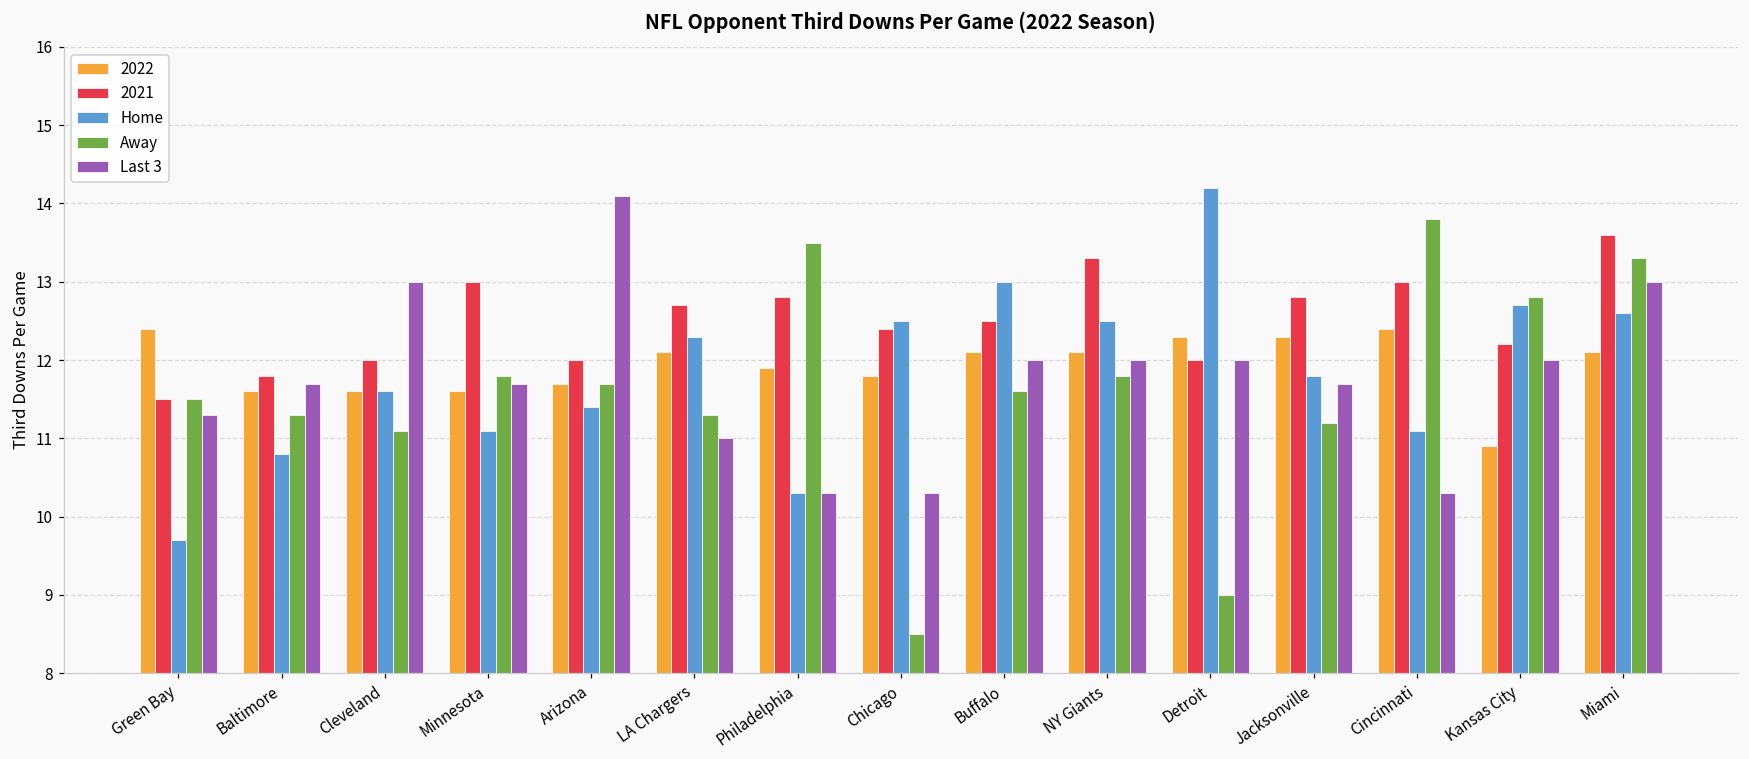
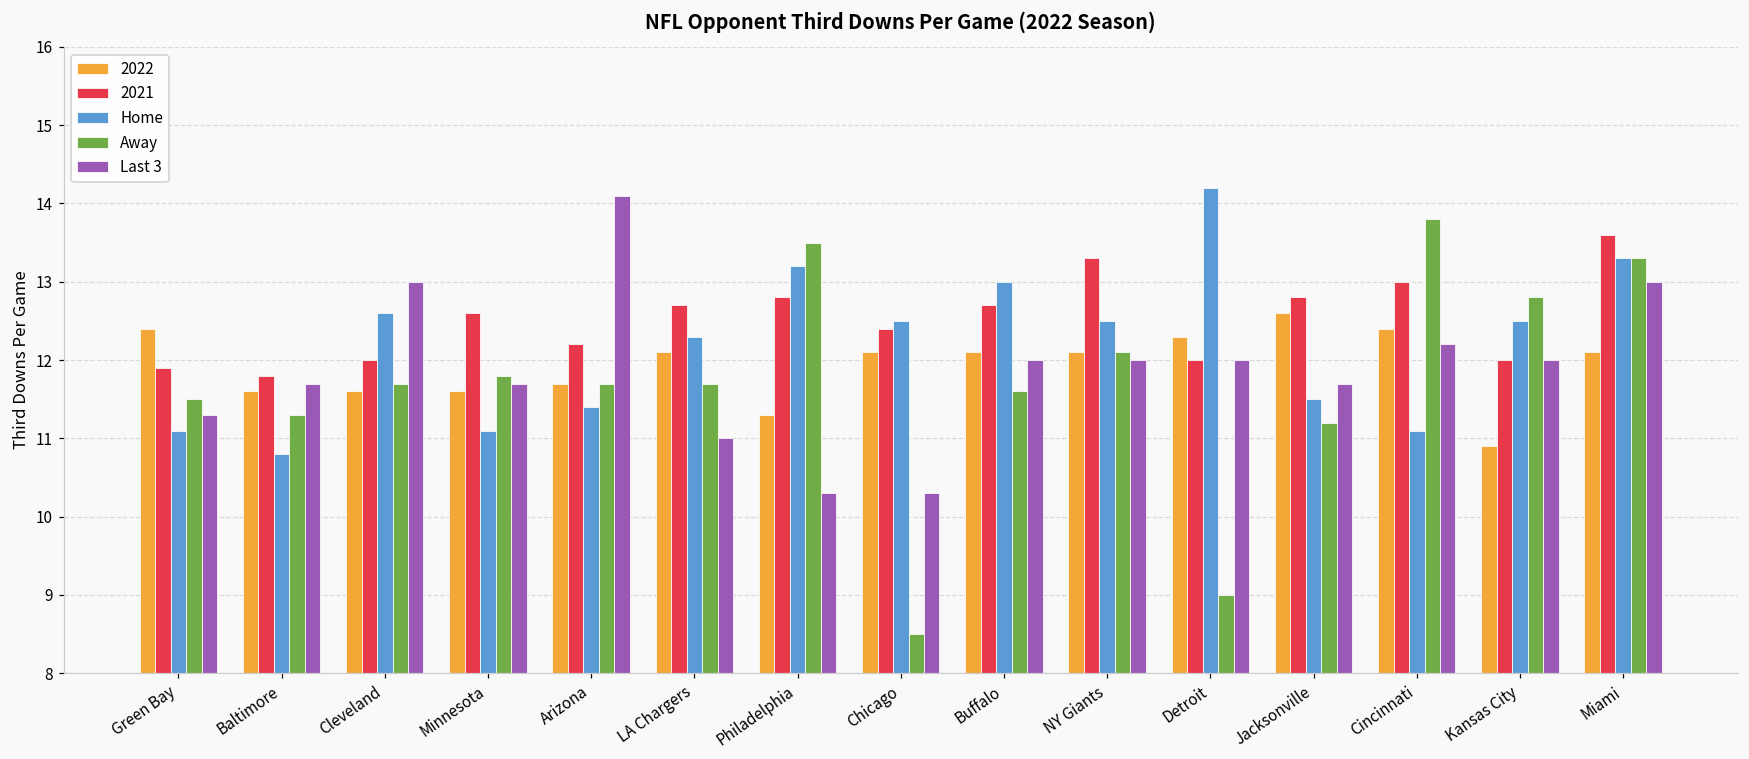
  {
    "2022": {
      "Green Bay": 12.4,
      "Baltimore": 11.6,
      "Cleveland": 11.6,
      "Minnesota": 11.6,
      "Arizona": 11.7,
      "LA Chargers": 12.1,
-     "Philadelphia": 11.9,
-     "Chicago": 11.8,
+     "Philadelphia": 11.3,
+     "Chicago": 12.1,
      "Buffalo": 12.1,
      "NY Giants": 12.1,
      "Detroit": 12.3,
-     "Jacksonville": 12.3,
+     "Jacksonville": 12.6,
      "Cincinnati": 12.4,
      "Kansas City": 10.9,
      "Miami": 12.1
    },
    "2021": {
-     "Green Bay": 11.5,
+     "Green Bay": 11.9,
      "Baltimore": 11.8,
      "Cleveland": 12.0,
-     "Minnesota": 13.0,
-     "Arizona": 12.0,
+     "Minnesota": 12.6,
+     "Arizona": 12.2,
      "LA Chargers": 12.7,
      "Philadelphia": 12.8,
      "Chicago": 12.4,
-     "Buffalo": 12.5,
+     "Buffalo": 12.7,
      "NY Giants": 13.3,
      "Detroit": 12.0,
      "Jacksonville": 12.8,
      "Cincinnati": 13.0,
-     "Kansas City": 12.2,
+     "Kansas City": 12.0,
      "Miami": 13.6
    },
    "Home": {
-     "Green Bay": 9.7,
+     "Green Bay": 11.1,
      "Baltimore": 10.8,
-     "Cleveland": 11.6,
+     "Cleveland": 12.6,
      "Minnesota": 11.1,
      "Arizona": 11.4,
      "LA Chargers": 12.3,
-     "Philadelphia": 10.3,
+     "Philadelphia": 13.2,
      "Chicago": 12.5,
      "Buffalo": 13.0,
      "NY Giants": 12.5,
      "Detroit": 14.2,
-     "Jacksonville": 11.8,
+     "Jacksonville": 11.5,
      "Cincinnati": 11.1,
-     "Kansas City": 12.7,
-     "Miami": 12.6
+     "Kansas City": 12.5,
+     "Miami": 13.3
    },
    "Away": {
      "Green Bay": 11.5,
      "Baltimore": 11.3,
-     "Cleveland": 11.1,
+     "Cleveland": 11.7,
      "Minnesota": 11.8,
      "Arizona": 11.7,
-     "LA Chargers": 11.3,
+     "LA Chargers": 11.7,
      "Philadelphia": 13.5,
      "Chicago": 8.5,
      "Buffalo": 11.6,
-     "NY Giants": 11.8,
+     "NY Giants": 12.1,
      "Detroit": 9.0,
      "Jacksonville": 11.2,
      "Cincinnati": 13.8,
      "Kansas City": 12.8,
      "Miami": 13.3
    },
    "Last 3": {
      "Green Bay": 11.3,
      "Baltimore": 11.7,
      "Cleveland": 13.0,
      "Minnesota": 11.7,
      "Arizona": 14.1,
      "LA Chargers": 11.0,
      "Philadelphia": 10.3,
      "Chicago": 10.3,
      "Buffalo": 12.0,
      "NY Giants": 12.0,
      "Detroit": 12.0,
      "Jacksonville": 11.7,
-     "Cincinnati": 10.3,
+     "Cincinnati": 12.2,
      "Kansas City": 12.0,
      "Miami": 13.0
    }
  }
